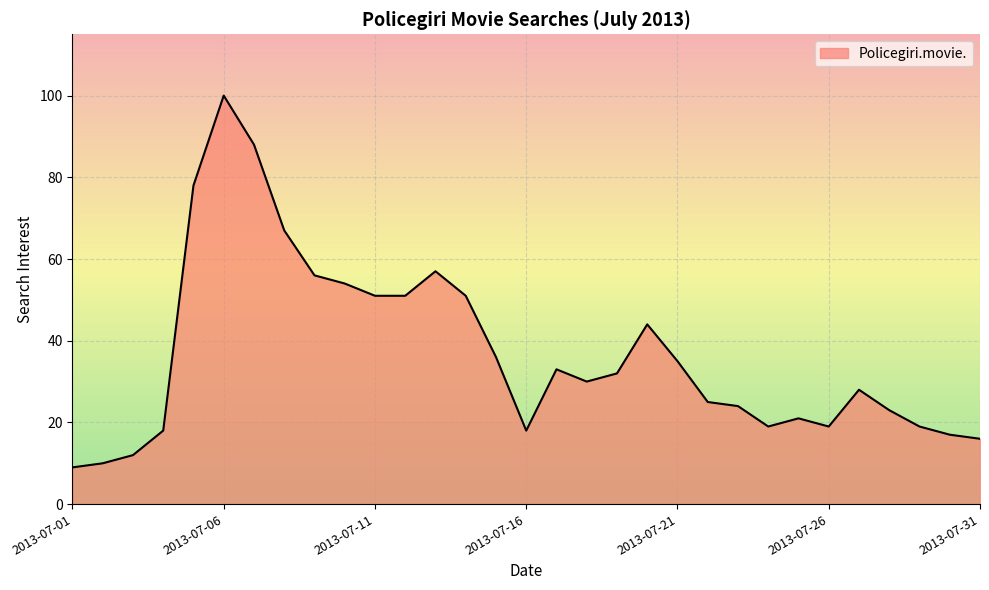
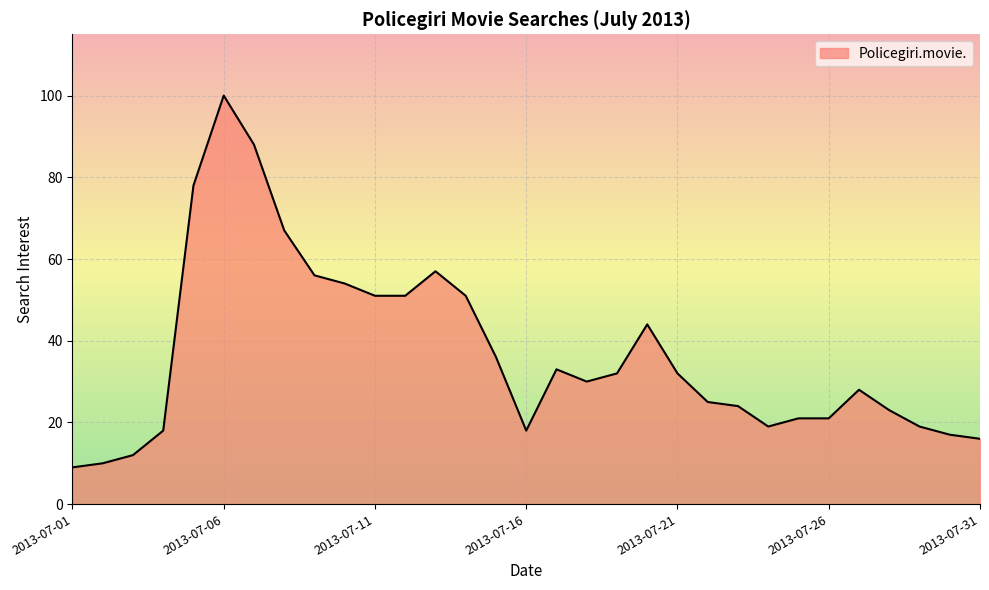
  {
    "2013-07-01": 9,
    "2013-07-06": 100,
    "2013-07-11": 51,
    "2013-07-16": 18,
-   "2013-07-21": 35,
-   "2013-07-26": 19,
+   "2013-07-21": 32,
+   "2013-07-26": 21,
    "2013-07-31": 16
  }
